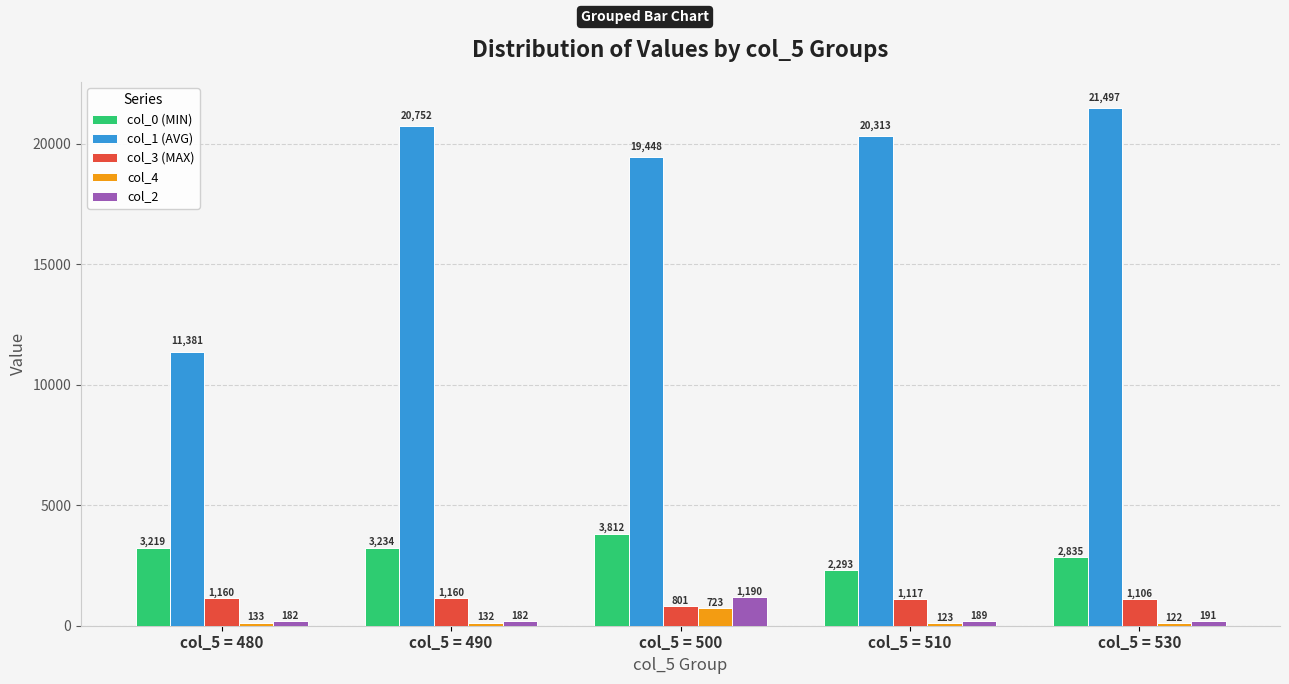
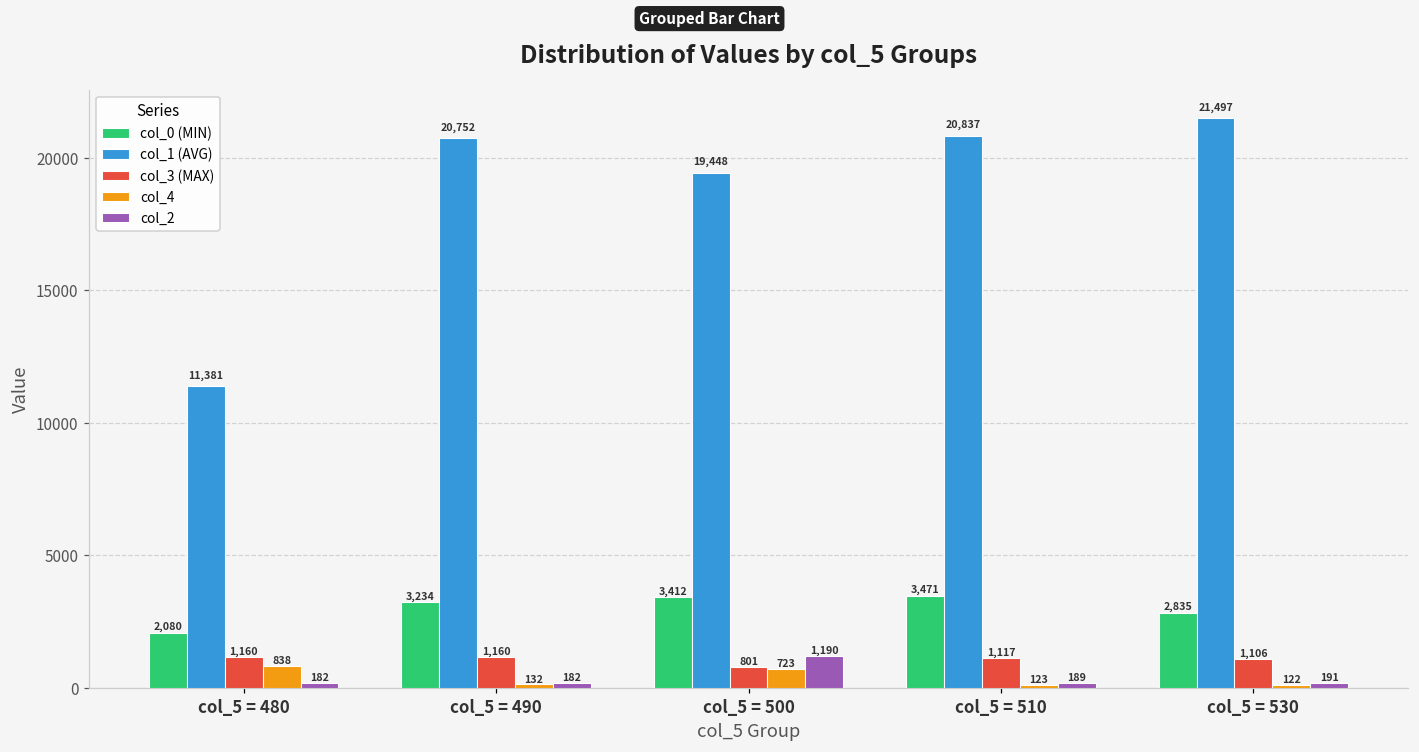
  {
    "col_0 (MIN)": {
-     "col_5 = 480": "3,219",
+     "col_5 = 480": "2,080",
      "col_5 = 490": "3,234",
-     "col_5 = 500": "3,812",
-     "col_5 = 510": "2,293",
+     "col_5 = 500": "3,412",
+     "col_5 = 510": "3,471",
      "col_5 = 530": "2,835"
    },
    "col_1 (AVG)": {
      "col_5 = 480": "11,381",
      "col_5 = 490": "20,752",
      "col_5 = 500": "19,448",
-     "col_5 = 510": "20,313",
+     "col_5 = 510": "20,837",
      "col_5 = 530": "21,497"
    },
    "col_3 (MAX)": {
      "col_5 = 480": "1,160",
      "col_5 = 490": "1,160",
      "col_5 = 500": "801",
      "col_5 = 510": "1,117",
      "col_5 = 530": "1,106"
    },
    "col_4": {
-     "col_5 = 480": "133",
+     "col_5 = 480": "838",
      "col_5 = 490": "132",
      "col_5 = 500": "723",
      "col_5 = 510": "123",
      "col_5 = 530": "122"
    },
    "col_2": {
      "col_5 = 480": "182",
      "col_5 = 490": "182",
      "col_5 = 500": "1,190",
      "col_5 = 510": "189",
      "col_5 = 530": "191"
    }
  }
